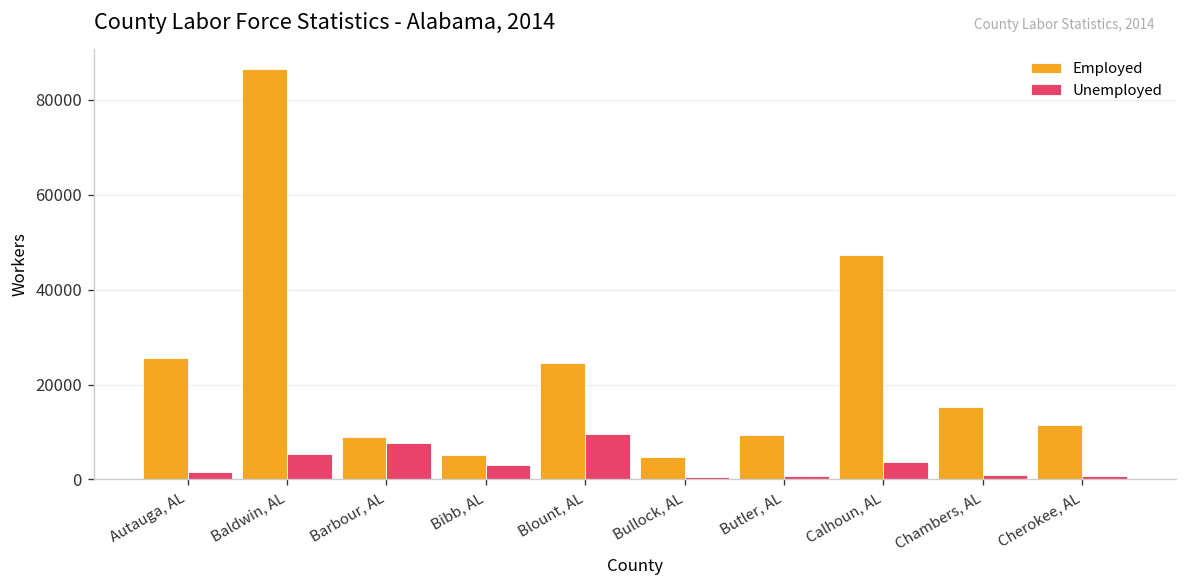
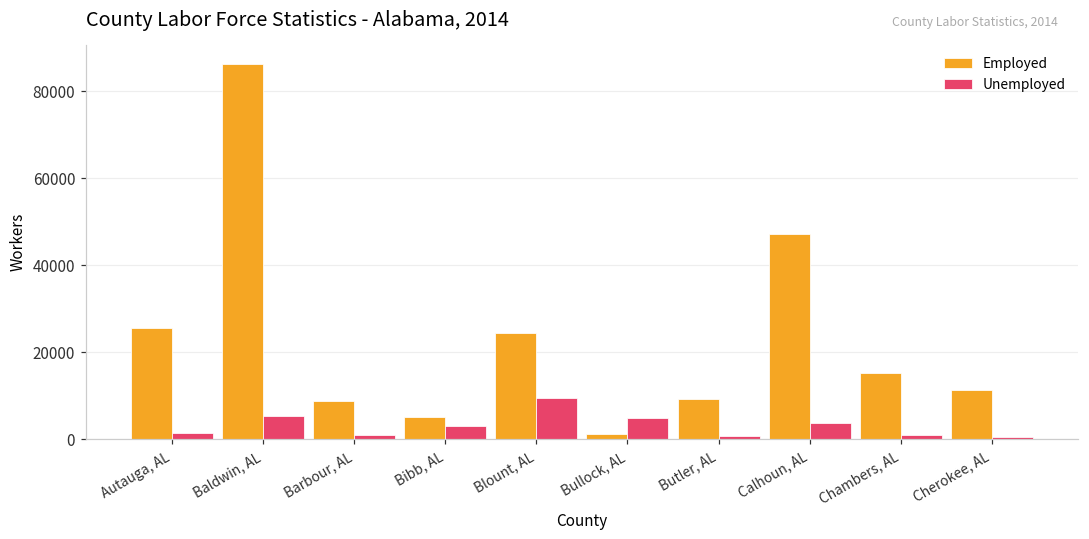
  {
    "Employed": {
      "Autauga, AL": 26000,
      "Baldwin, AL": 86000,
      "Barbour, AL": 9000,
      "Bibb, AL": 5000,
      "Blount, AL": 25000,
-     "Bullock, AL": 5000,
+     "Bullock, AL": 1000,
      "Butler, AL": 9000,
      "Calhoun, AL": 47000,
      "Chambers, AL": 15000,
      "Cherokee, AL": 11000
    },
    "Unemployed": {
      "Autauga, AL": 1000,
      "Baldwin, AL": 5000,
-     "Barbour, AL": 8000,
+     "Barbour, AL": 1000,
      "Bibb, AL": 3000,
      "Blount, AL": 10000,
-     "Bullock, AL": 0,
+     "Bullock, AL": 5000,
      "Butler, AL": 1000,
      "Calhoun, AL": 4000,
      "Chambers, AL": 1000,
      "Cherokee, AL": 1000
    }
  }
